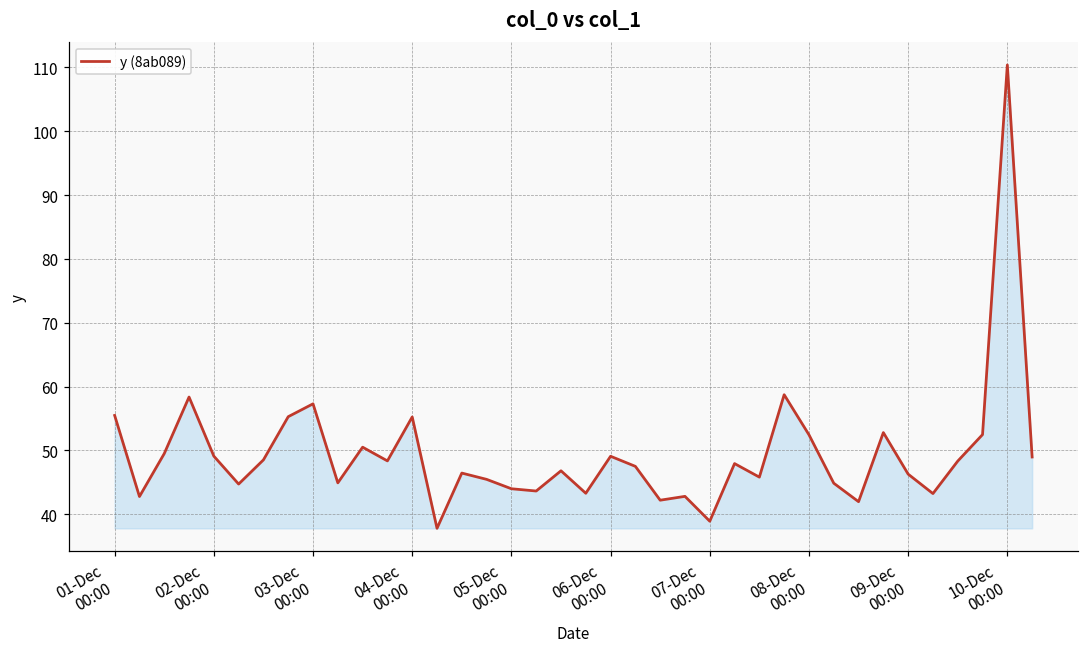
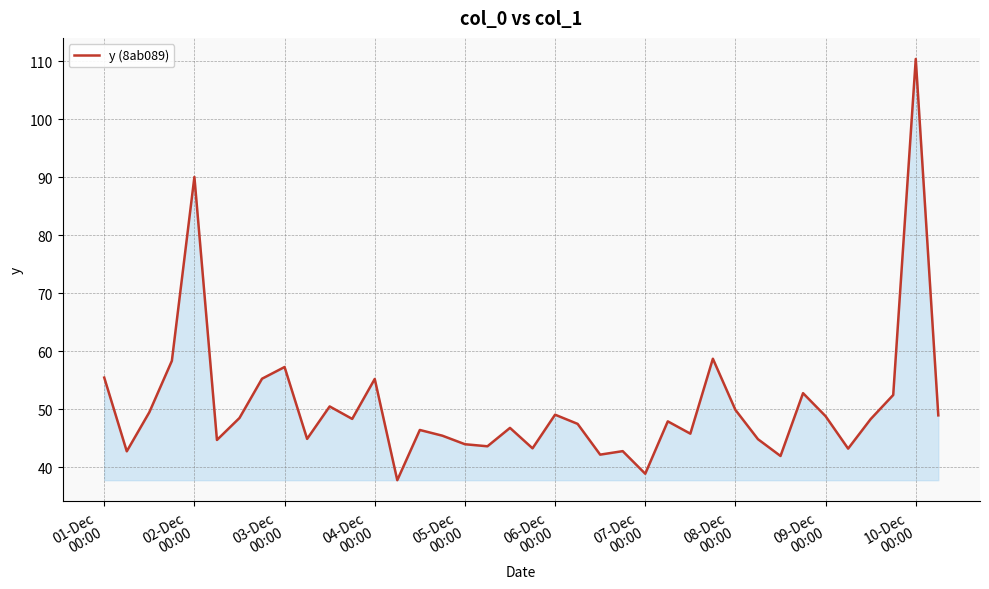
  {
    "01-Dec 00:00": 55,
-   "02-Dec 00:00": 49,
+   "02-Dec 00:00": 90,
    "03-Dec 00:00": 57,
    "04-Dec 00:00": 55,
    "05-Dec 00:00": 44,
    "06-Dec 00:00": 49,
    "07-Dec 00:00": 39,
-   "08-Dec 00:00": 52,
-   "09-Dec 00:00": 46,
+   "08-Dec 00:00": 50,
+   "09-Dec 00:00": 49,
    "10-Dec 00:00": 110
  }
